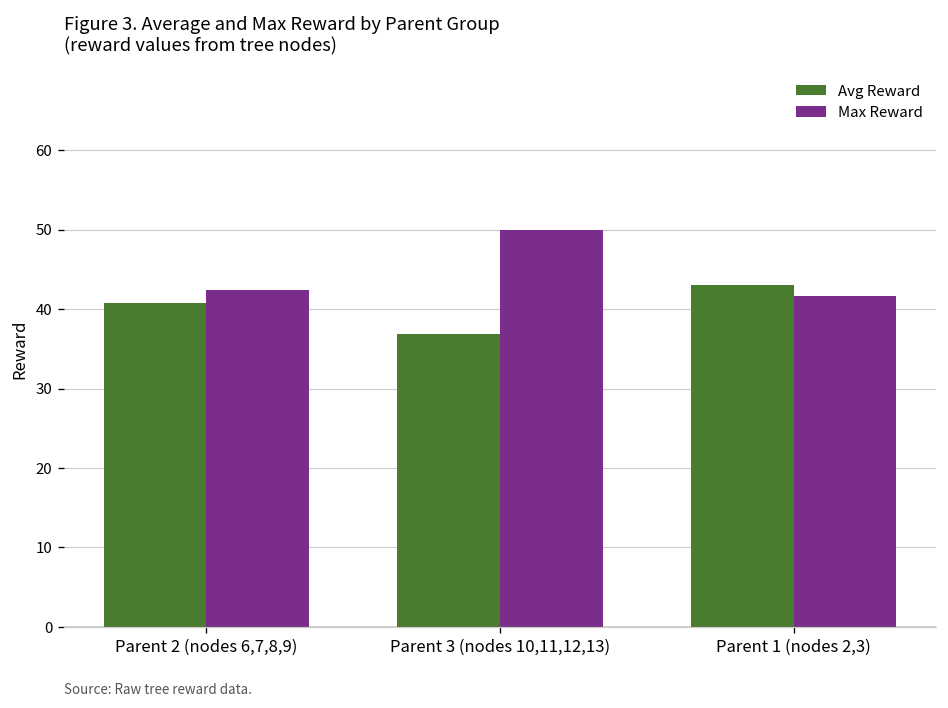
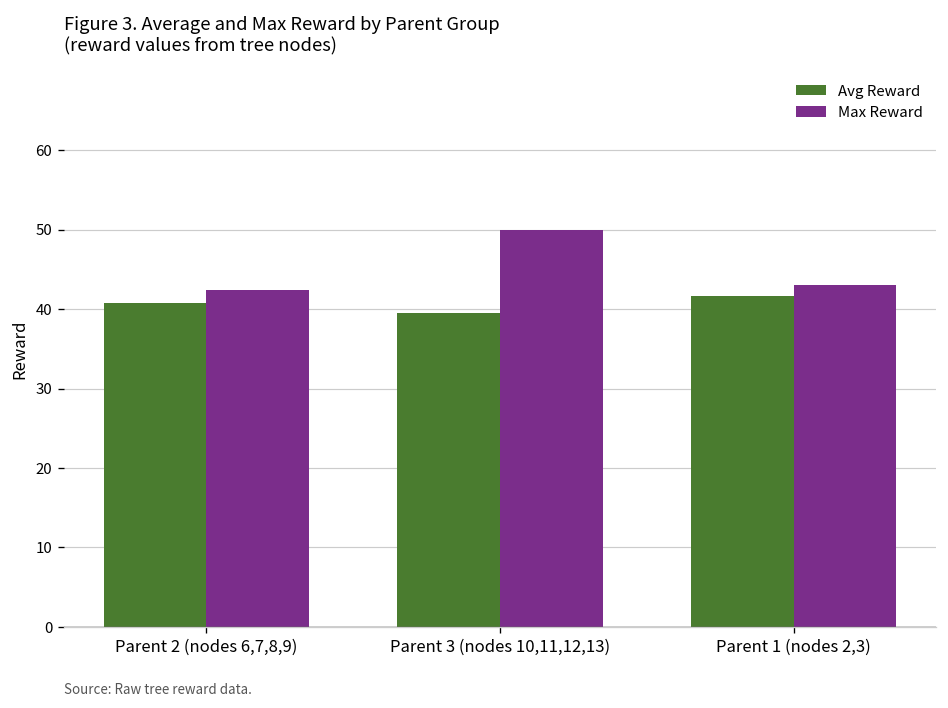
  {
    "Avg Reward": {
      "Parent 2 (nodes 6,7,8,9)": 41,
-     "Parent 3 (nodes 10,11,12,13)": 37,
-     "Parent 1 (nodes 2,3)": 43
+     "Parent 3 (nodes 10,11,12,13)": 40,
+     "Parent 1 (nodes 2,3)": 42
    },
    "Max Reward": {
      "Parent 2 (nodes 6,7,8,9)": 42,
      "Parent 3 (nodes 10,11,12,13)": 50,
-     "Parent 1 (nodes 2,3)": 42
+     "Parent 1 (nodes 2,3)": 43
    }
  }
